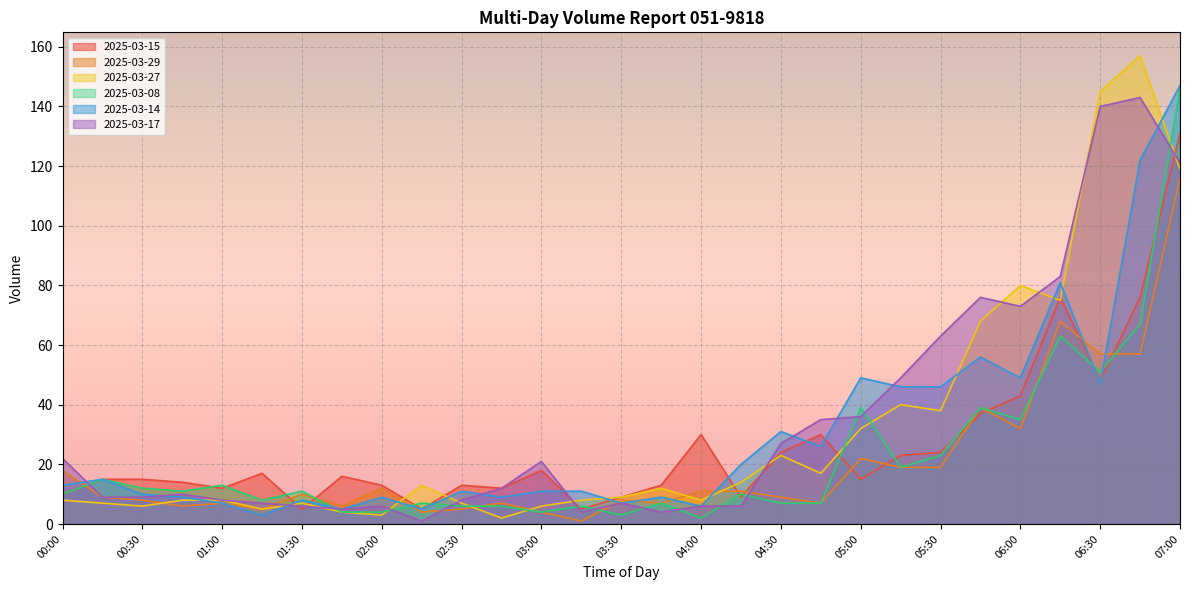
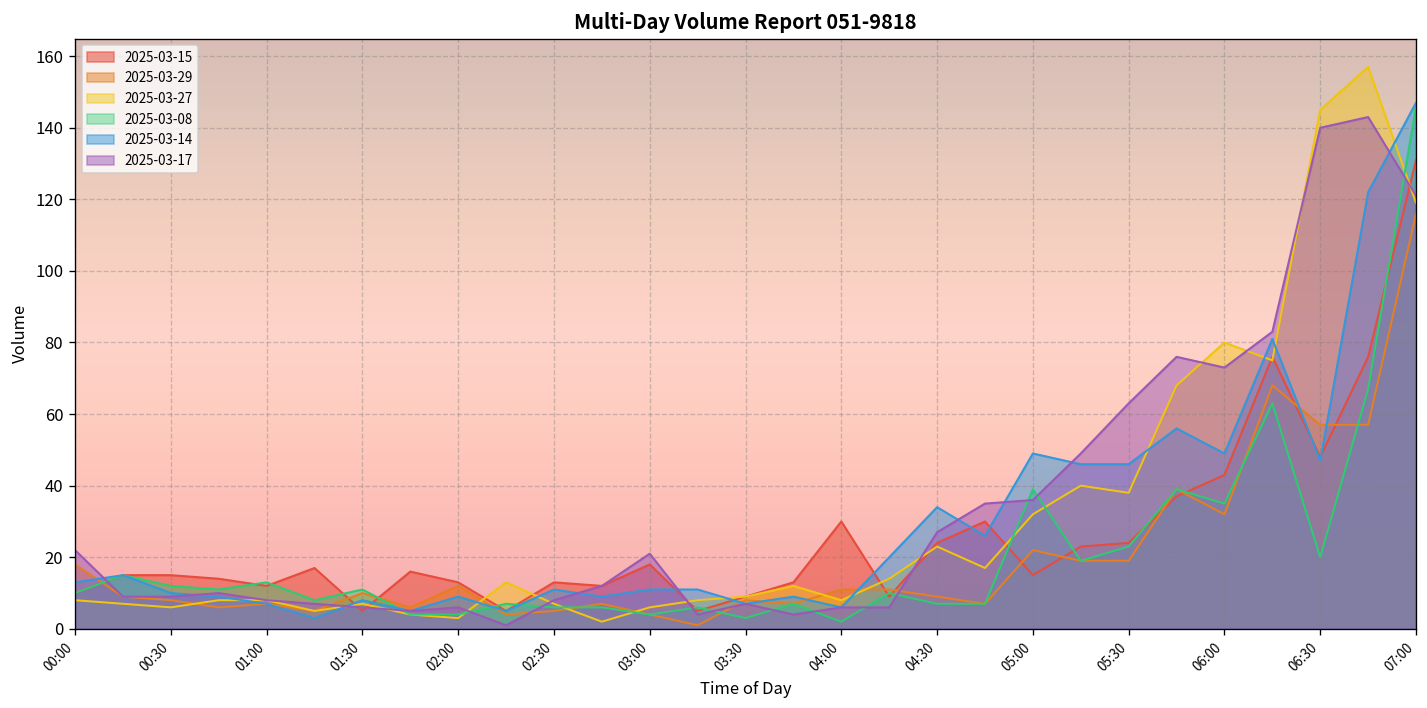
  {
    "2025-03-08": {
      "00:30": 12,
      "01:00": 13,
      "01:30": 11,
      "02:00": 4,
      "02:30": 6,
      "03:30": 3,
      "04:00": 2,
      "04:30": 7,
      "05:00": 39,
      "05:30": 23,
      "06:00": 35,
-     "06:30": 51,
+     "06:30": 20,
      "07:00": 146
    },
    "2025-03-14": {
      "00:00": 13,
      "00:30": 10,
      "01:30": 8,
      "02:00": 9,
      "02:30": 11,
      "03:00": 11,
-     "04:30": 31,
+     "04:30": 34,
      "05:00": 49,
      "05:30": 46,
      "06:00": 49,
      "06:30": 47,
      "07:00": 147
    },
    "2025-03-17": {
      "00:00": 22,
      "00:30": 9,
      "01:30": 6,
      "02:00": 6,
      "02:30": 8,
      "03:00": 21,
      "04:30": 27,
      "05:00": 36,
      "05:30": 63,
      "06:00": 73,
      "06:30": 140,
      "07:00": 121
    }
  }
